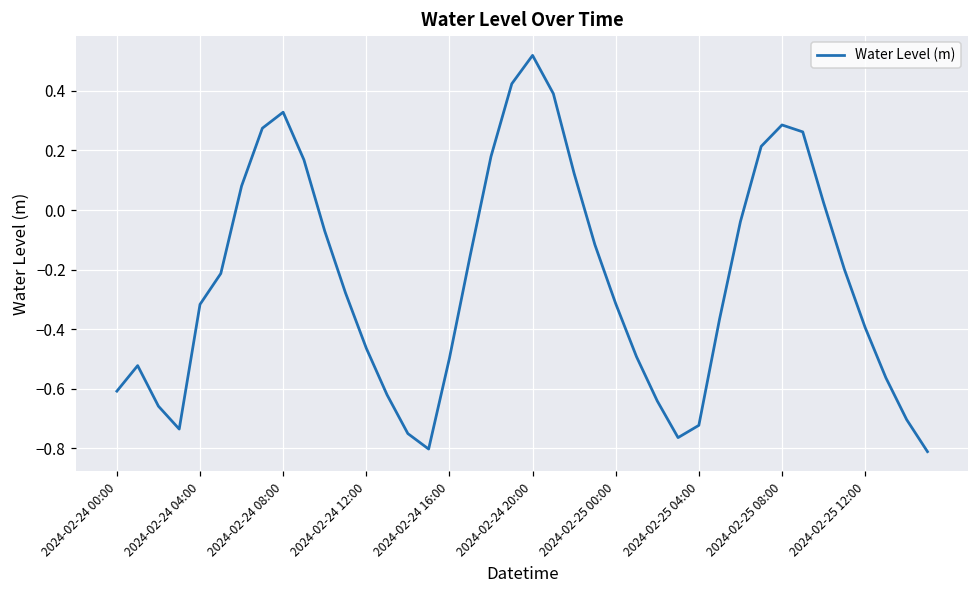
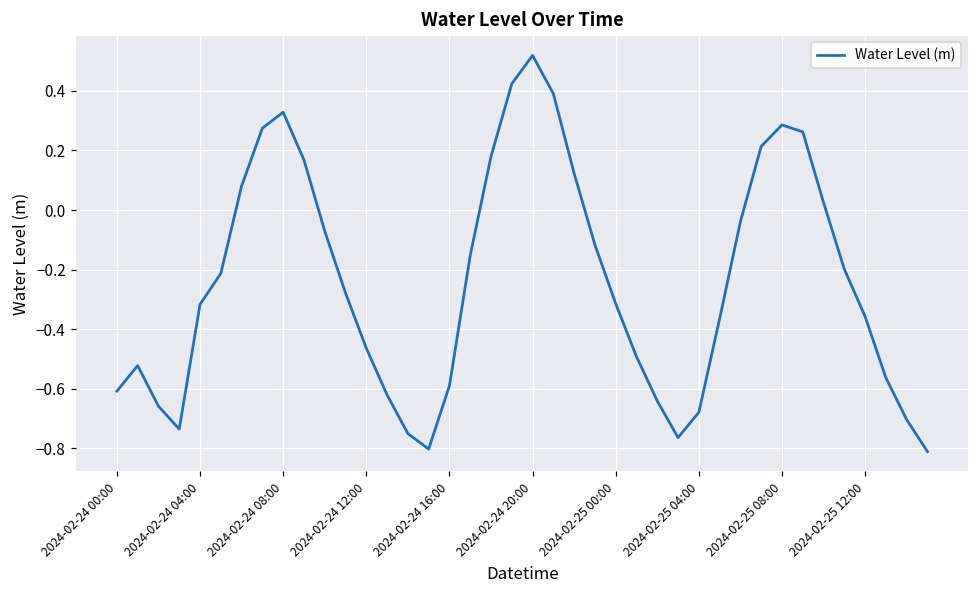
  {
    "2024-02-24 00:00": -0.61,
    "2024-02-24 04:00": -0.32,
    "2024-02-24 08:00": 0.33,
    "2024-02-24 12:00": -0.46,
-   "2024-02-24 16:00": -0.50,
+   "2024-02-24 16:00": -0.59,
    "2024-02-24 20:00": 0.52,
    "2024-02-25 00:00": -0.31,
-   "2024-02-25 04:00": -0.72,
+   "2024-02-25 04:00": -0.68,
    "2024-02-25 08:00": 0.29,
-   "2024-02-25 12:00": -0.39
+   "2024-02-25 12:00": -0.36
  }
